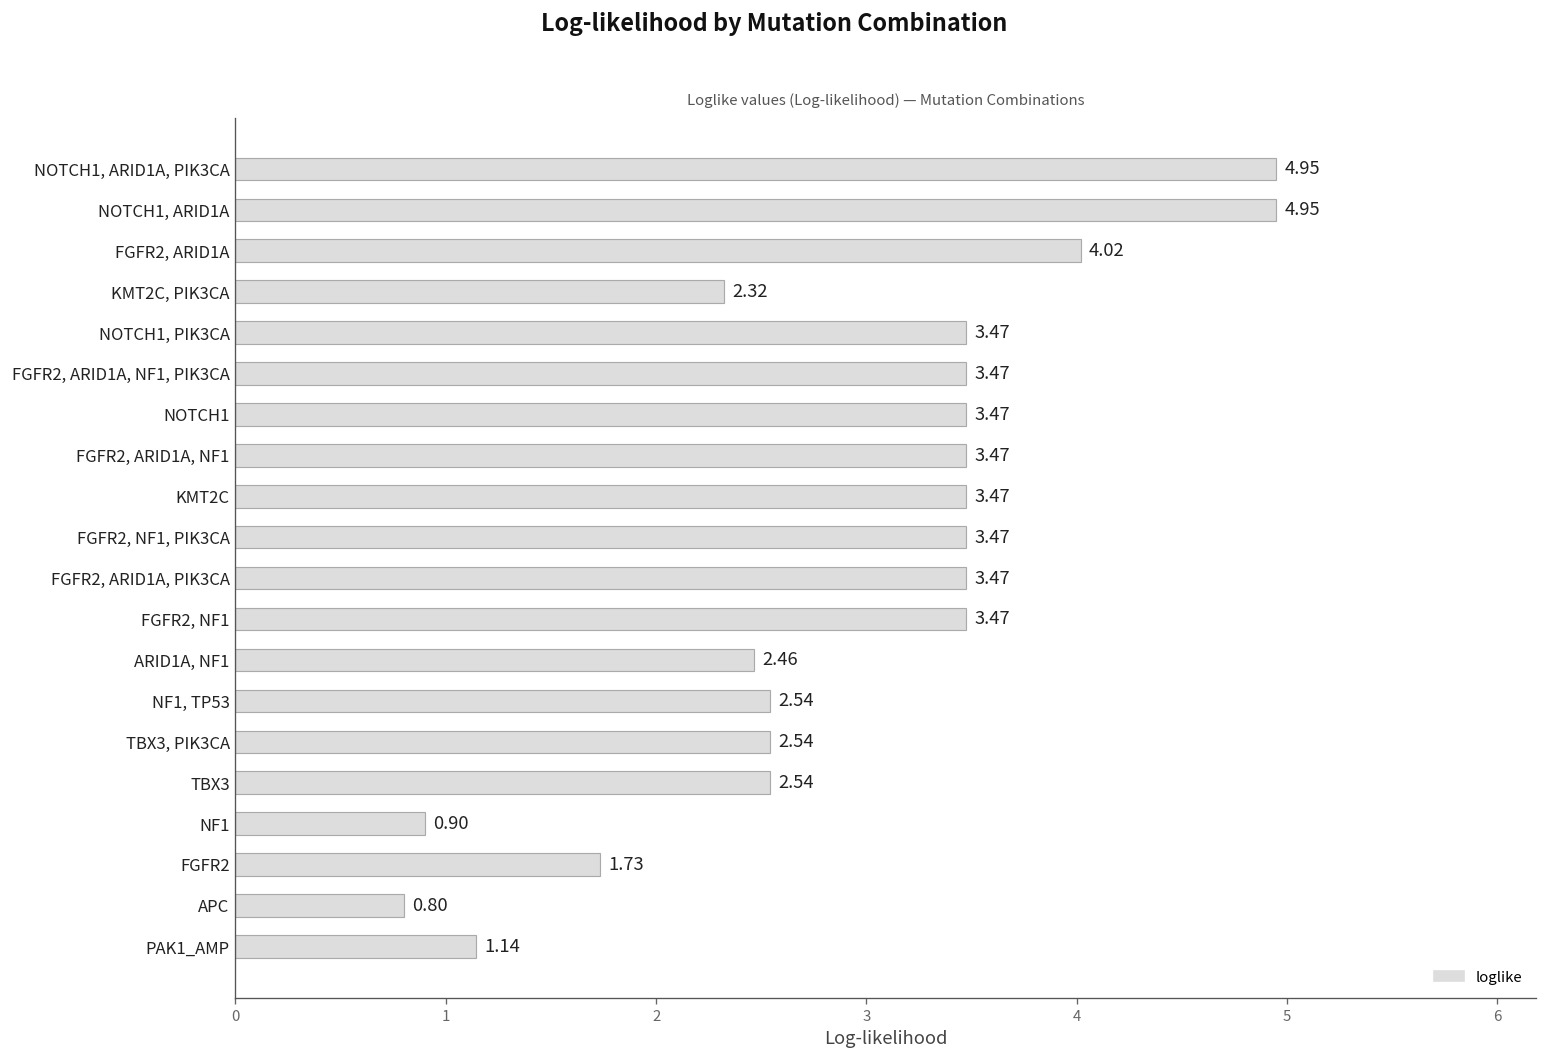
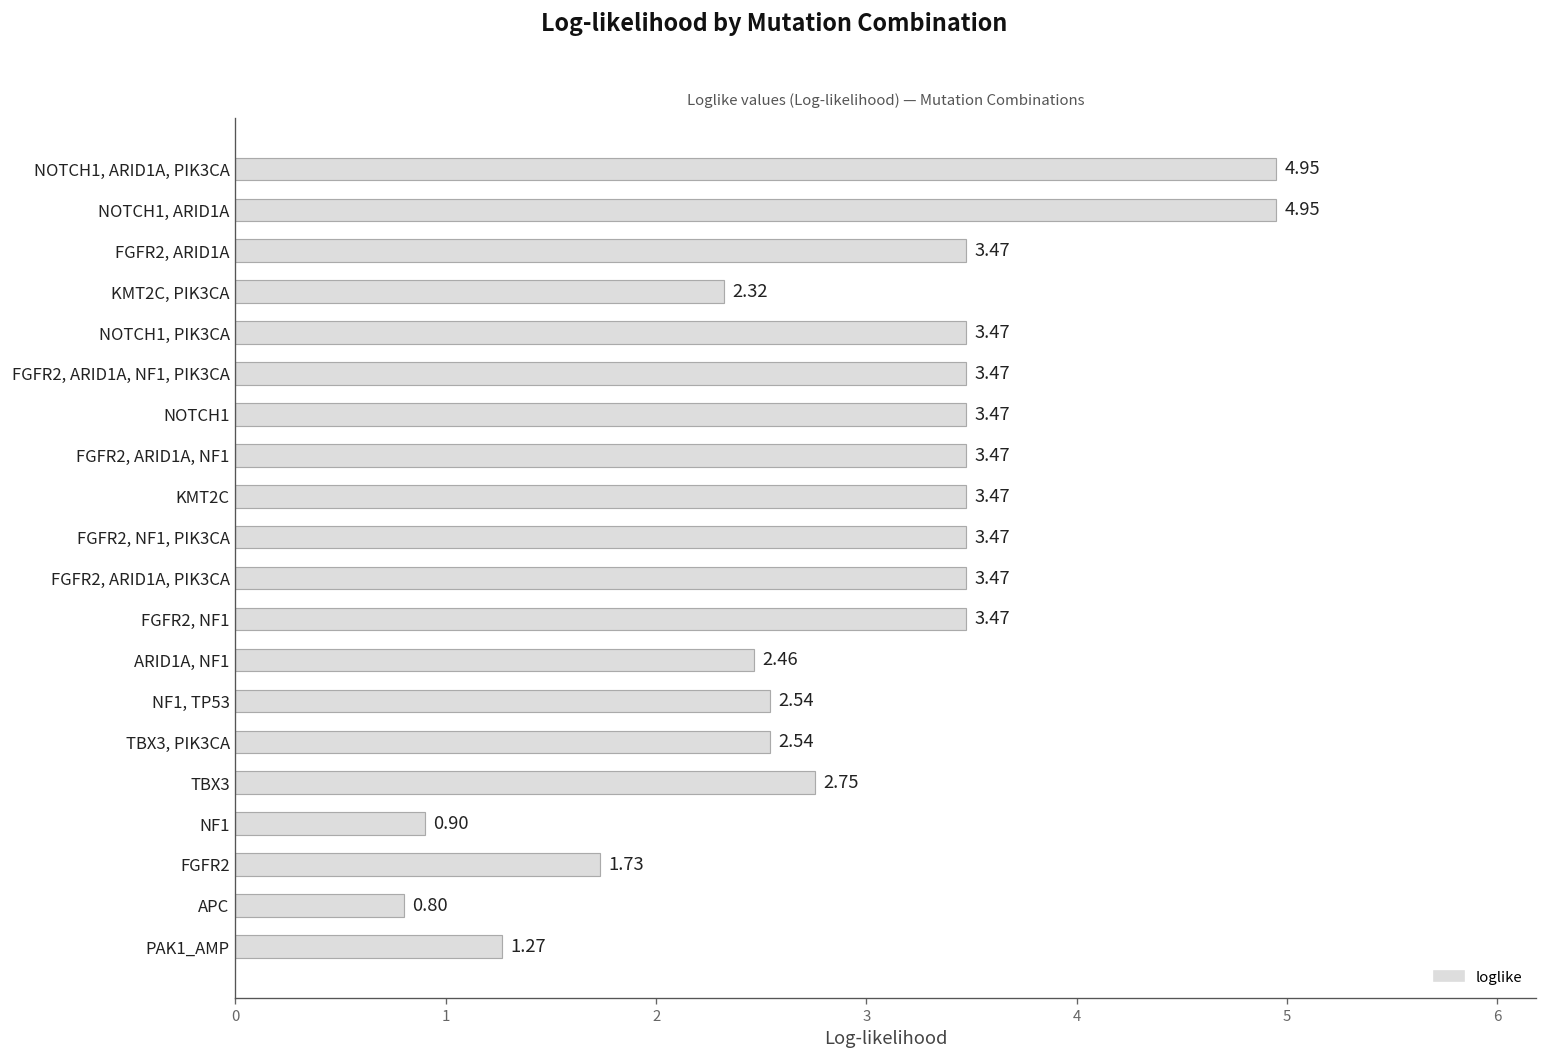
  {
    "NOTCH1, ARID1A, PIK3CA": 4.95,
    "NOTCH1, ARID1A": 4.95,
-   "FGFR2, ARID1A": 4.02,
+   "FGFR2, ARID1A": 3.47,
    "KMT2C, PIK3CA": 2.32,
    "NOTCH1, PIK3CA": 3.47,
    "FGFR2, ARID1A, NF1, PIK3CA": 3.47,
    "NOTCH1": 3.47,
    "FGFR2, ARID1A, NF1": 3.47,
    "KMT2C": 3.47,
    "FGFR2, NF1, PIK3CA": 3.47,
    "FGFR2, ARID1A, PIK3CA": 3.47,
    "FGFR2, NF1": 3.47,
    "ARID1A, NF1": 2.46,
    "NF1, TP53": 2.54,
    "TBX3, PIK3CA": 2.54,
-   "TBX3": 2.54,
+   "TBX3": 2.75,
    "NF1": 0.90,
    "FGFR2": 1.73,
    "APC": 0.80,
-   "PAK1_AMP": 1.14
+   "PAK1_AMP": 1.27
  }
